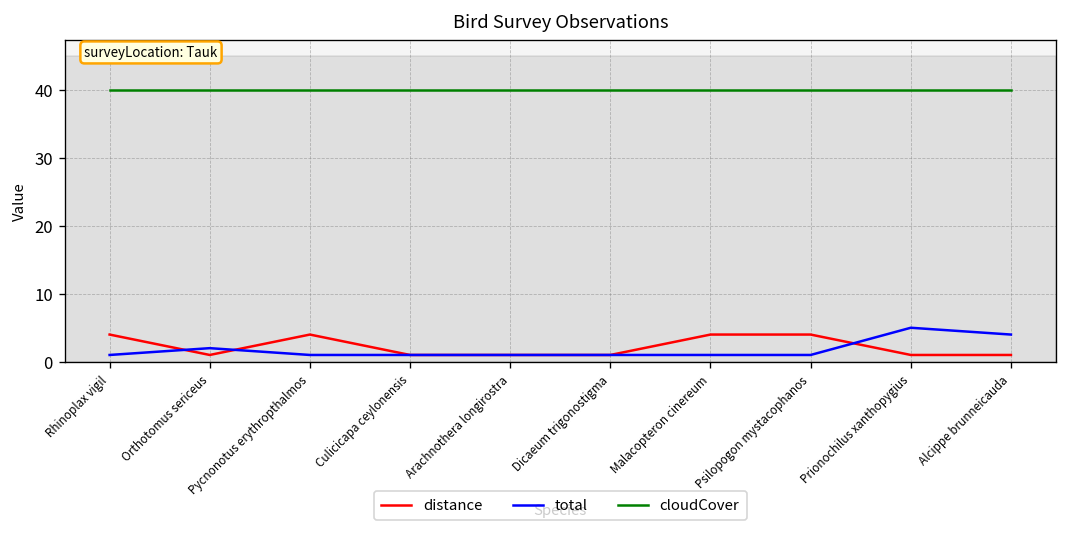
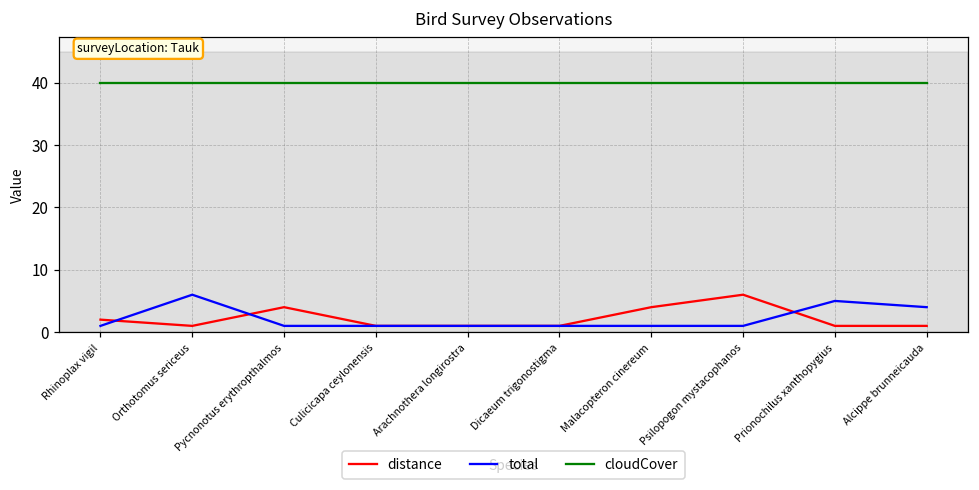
  {
    "distance": {
-     "Rhinoplax vigil": 4,
+     "Rhinoplax vigil": 2,
      "Orthotomus sericeus": 1,
      "Pycnonotus erythropthalmos": 4,
      "Malacopteron cinereum": 4,
-     "Psilopogon mystacophanos": 4,
+     "Psilopogon mystacophanos": 6,
      "Prionochilus xanthopygius": 1,
      "Alcippe brunneicauda": 1
    },
    "total": {
      "Rhinoplax vigil": 1,
-     "Orthotomus sericeus": 2,
+     "Orthotomus sericeus": 6,
      "Pycnonotus erythropthalmos": 1,
      "Malacopteron cinereum": 1,
      "Psilopogon mystacophanos": 1,
      "Prionochilus xanthopygius": 5,
      "Alcippe brunneicauda": 4
    },
    "cloudCover": {
      "Rhinoplax vigil": 40,
      "Orthotomus sericeus": 40,
      "Pycnonotus erythropthalmos": 40,
      "Culicicapa ceylonensis": 40,
      "Arachnothera longirostra": 40,
      "Dicaeum trigonostigma": 40,
      "Malacopteron cinereum": 40,
      "Psilopogon mystacophanos": 40,
      "Prionochilus xanthopygius": 40,
      "Alcippe brunneicauda": 40
    }
  }
